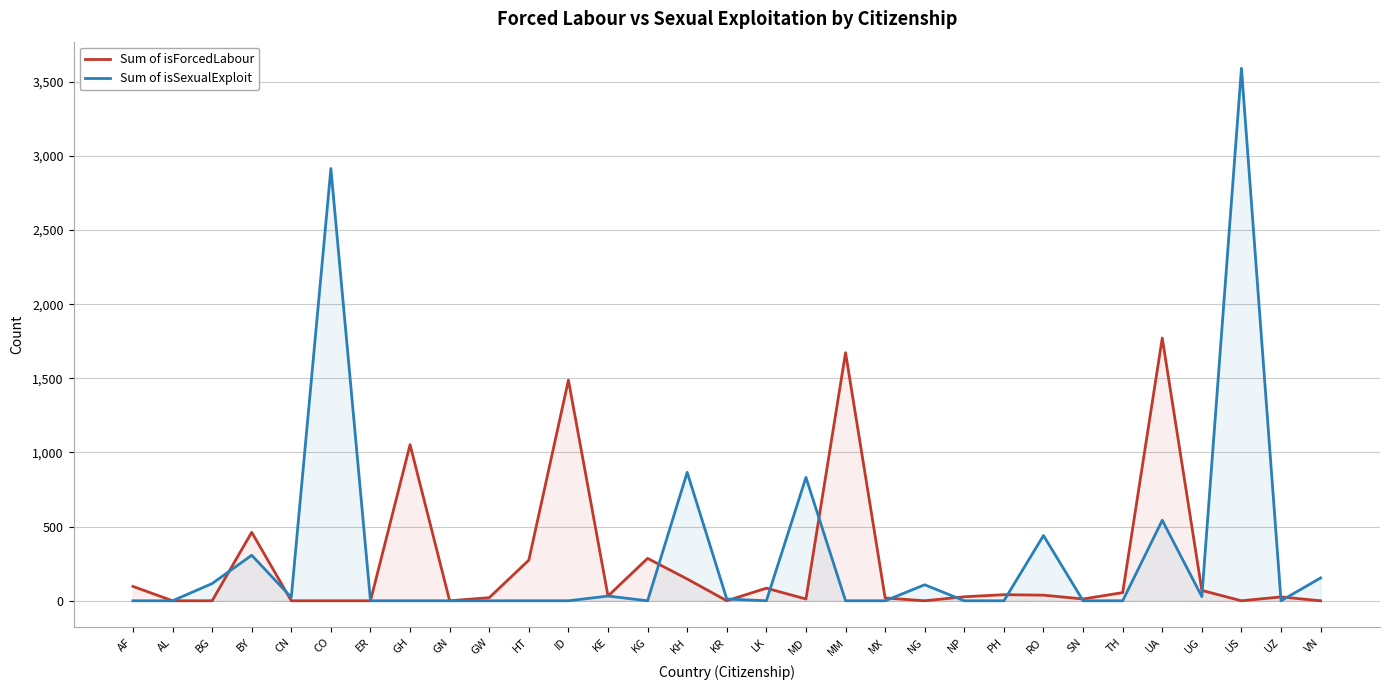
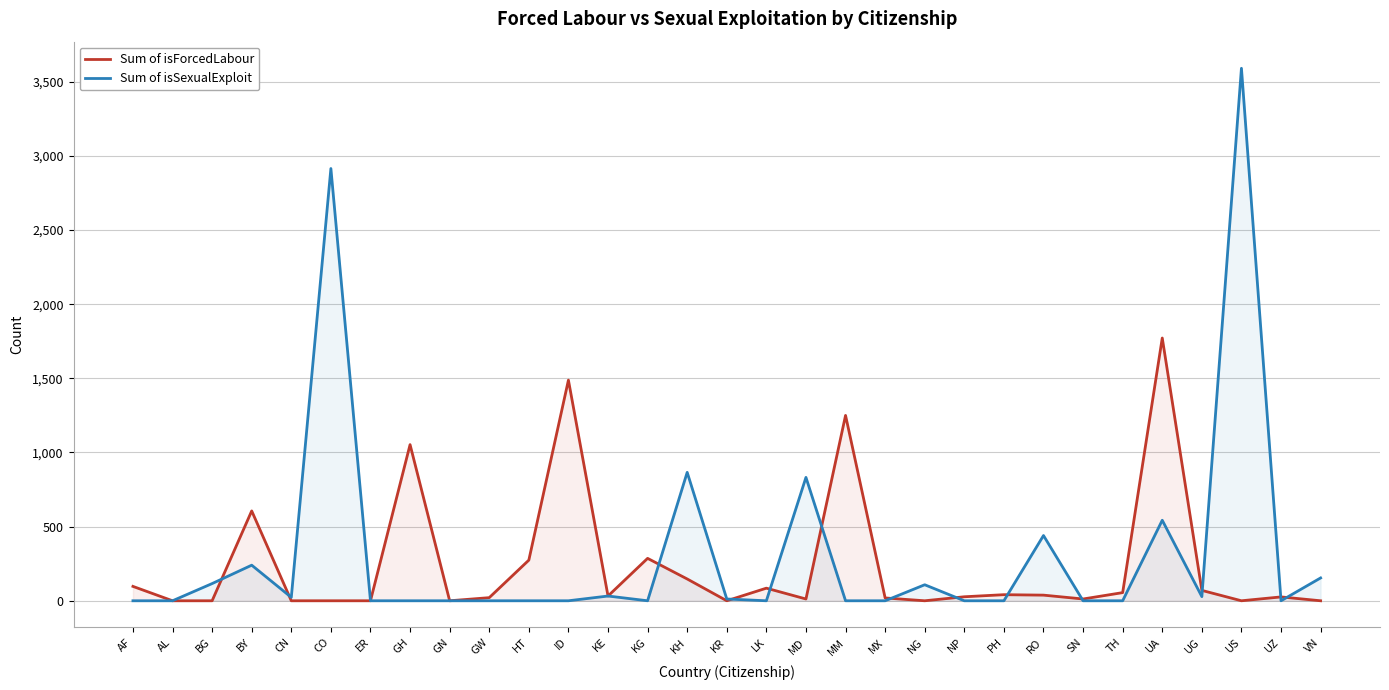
  {
    "Sum of isForcedLabour": {
      "AF": "100",
      "BG": "0",
-     "BY": "460",
+     "BY": "610",
      "CN": "0",
      "CO": "0",
      "GH": "1,050",
      "GW": "20",
      "HT": "270",
      "ID": "1,490",
      "KG": "290",
      "KH": "150",
      "LK": "90",
      "MD": "10",
-     "MM": "1,670",
+     "MM": "1,250",
      "MX": "20",
      "NG": "0",
      "NP": "30",
      "PH": "40",
      "RO": "40",
      "TH": "60",
      "UA": "1,770",
      "UG": "70",
      "US": "0",
      "UZ": "30",
      "VN": "0"
    },
    "Sum of isSexualExploit": {
      "AF": "0",
      "BG": "120",
-     "BY": "310",
+     "BY": "240",
      "CN": "20",
      "CO": "2,920",
      "GH": "0",
      "GW": "0",
      "HT": "0",
      "ID": "0",
      "KG": "0",
      "KH": "870",
      "LK": "0",
      "MD": "830",
      "MM": "0",
      "MX": "0",
      "NG": "110",
      "NP": "0",
      "PH": "0",
      "RO": "440",
      "TH": "0",
      "UA": "540",
      "UG": "30",
      "US": "3,590",
      "UZ": "0",
      "VN": "150"
    }
  }
